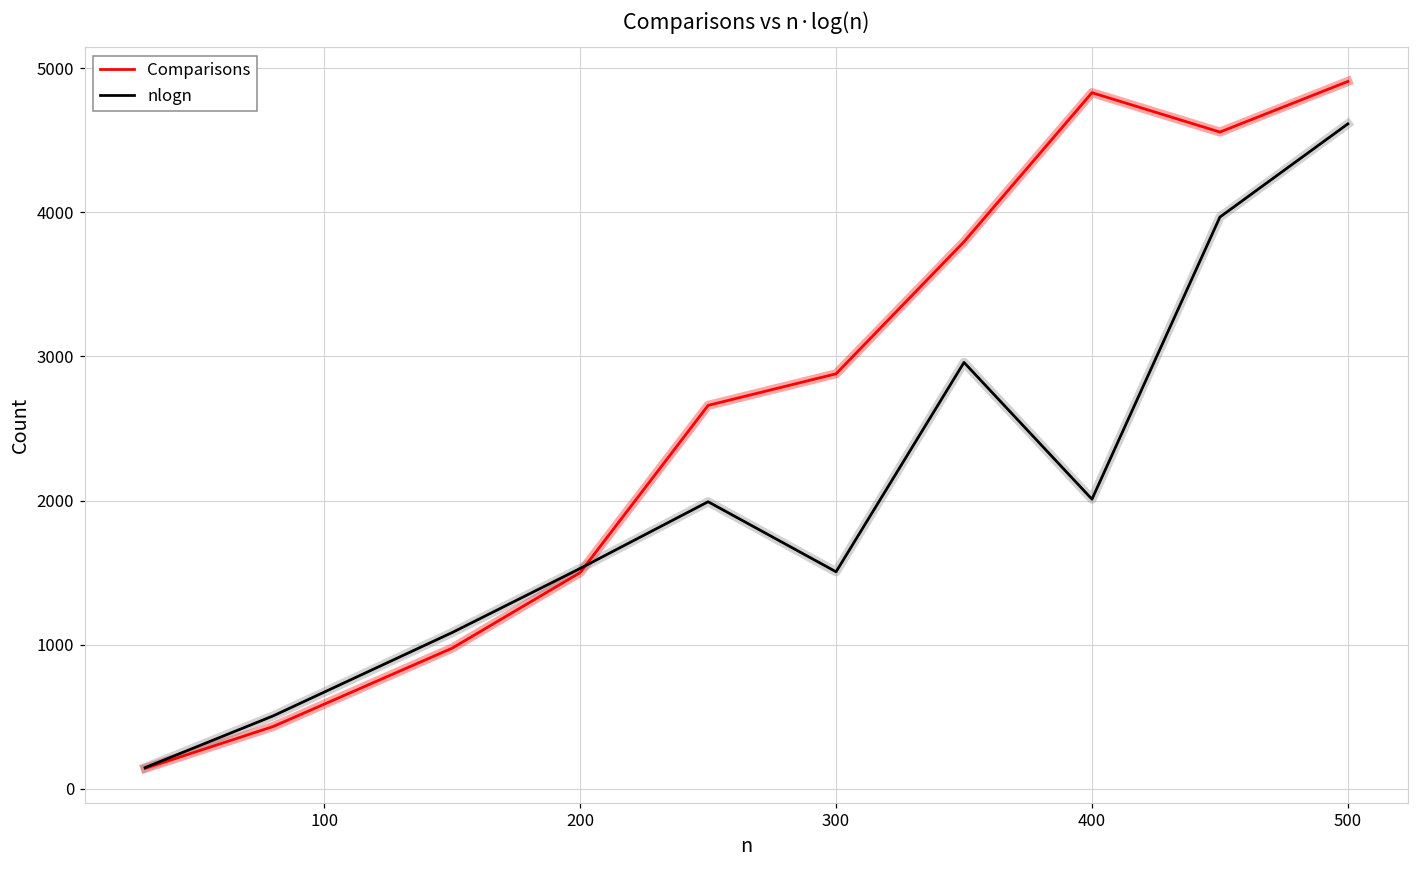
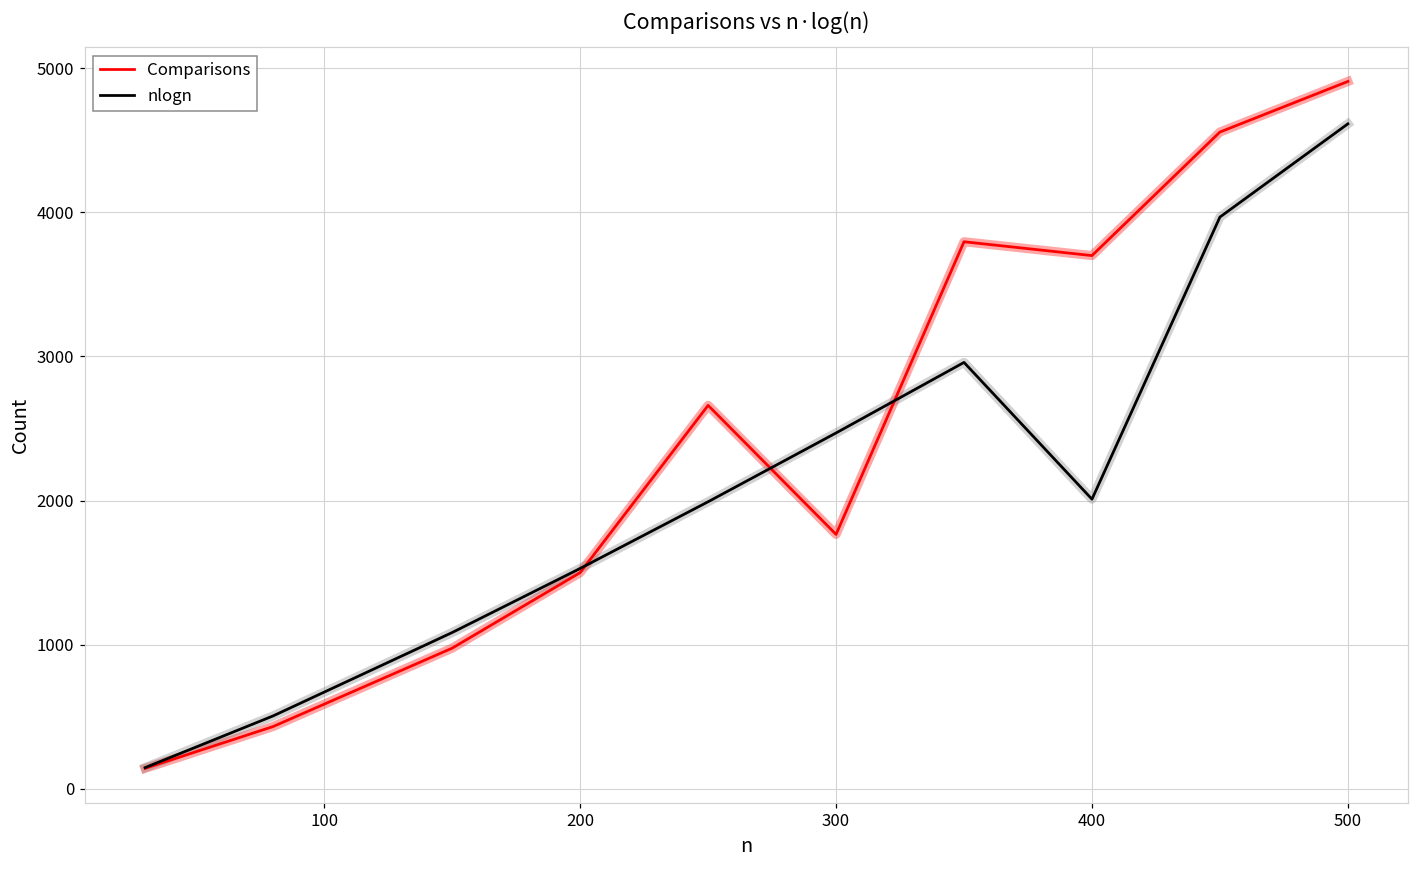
  {
    "Comparisons": {
      "200": 1500,
-     "300": 2880,
-     "400": 4830,
+     "300": 1770,
+     "400": 3700,
      "500": 4910
    },
    "nlogn": {
      "200": 1530,
-     "300": 1510,
+     "300": 2470,
      "400": 2010,
      "500": 4610
    }
  }
